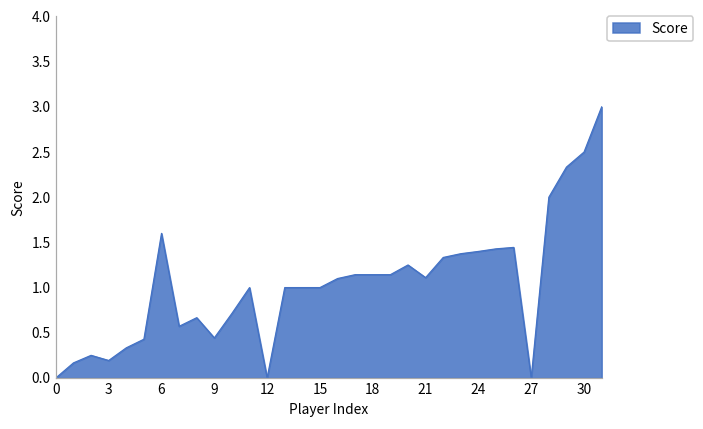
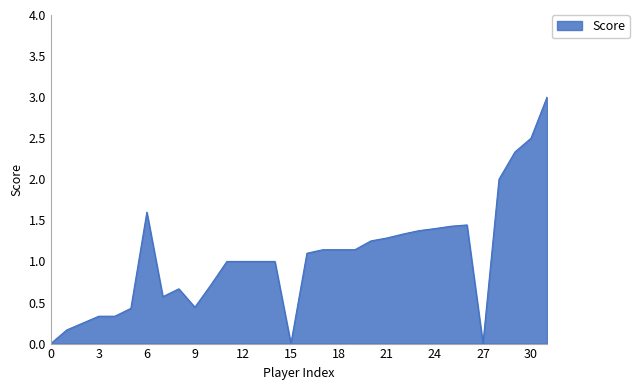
  {
    "0": 0.0,
-   "3": 0.2,
+   "3": 0.3,
    "6": 1.6,
    "9": 0.4,
-   "12": 0,
-   "15": 1,
+   "12": 1,
+   "15": 0,
    "18": 1.1,
-   "21": 1.1,
+   "21": 1.3,
    "24": 1.4,
    "27": 0.0,
    "30": 2.5
  }
